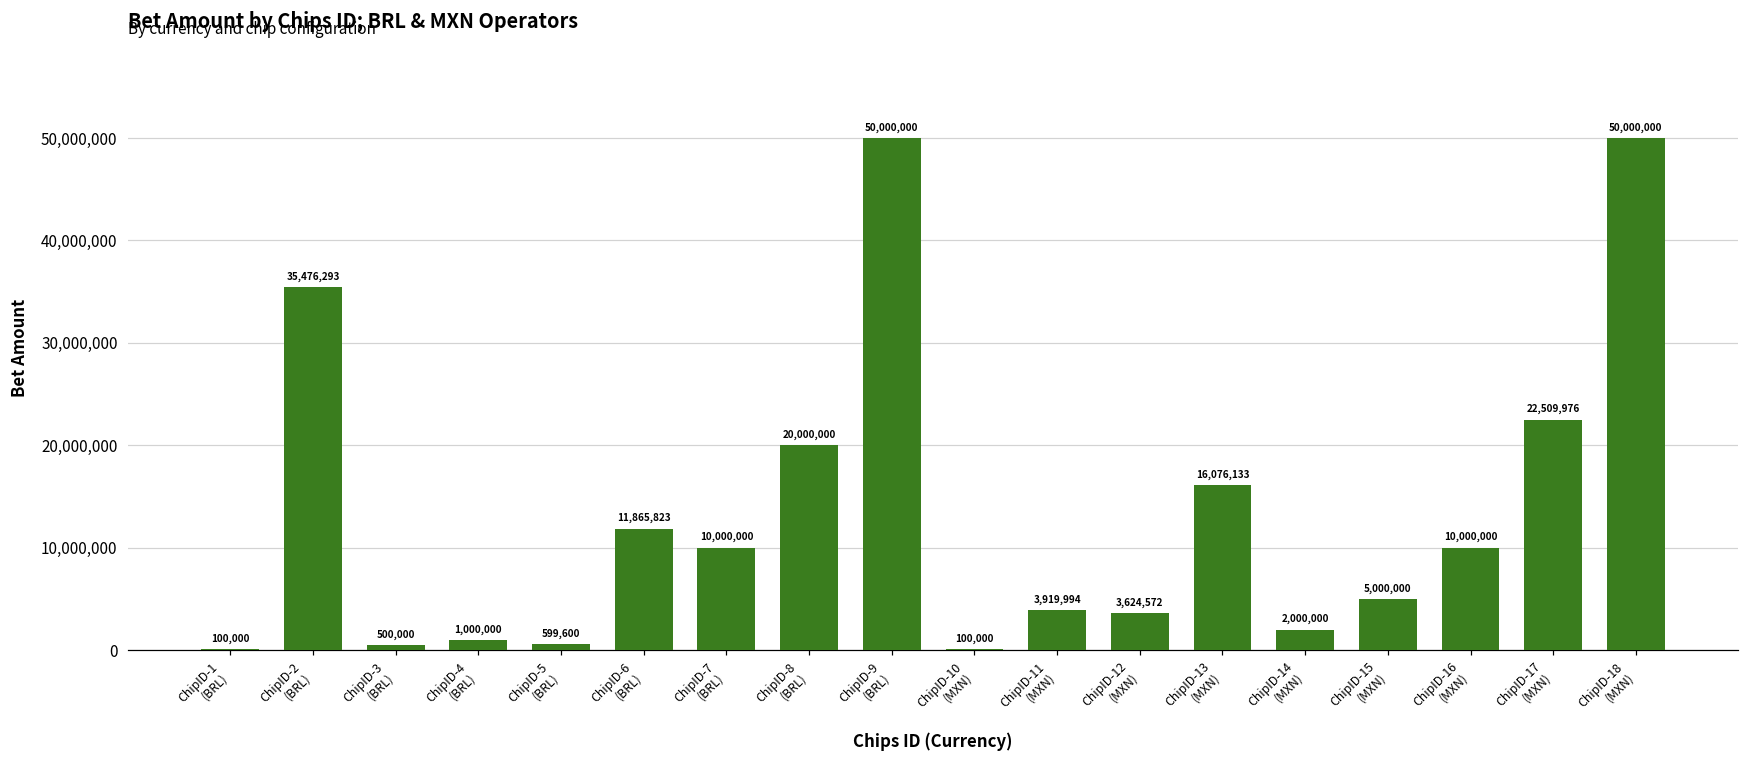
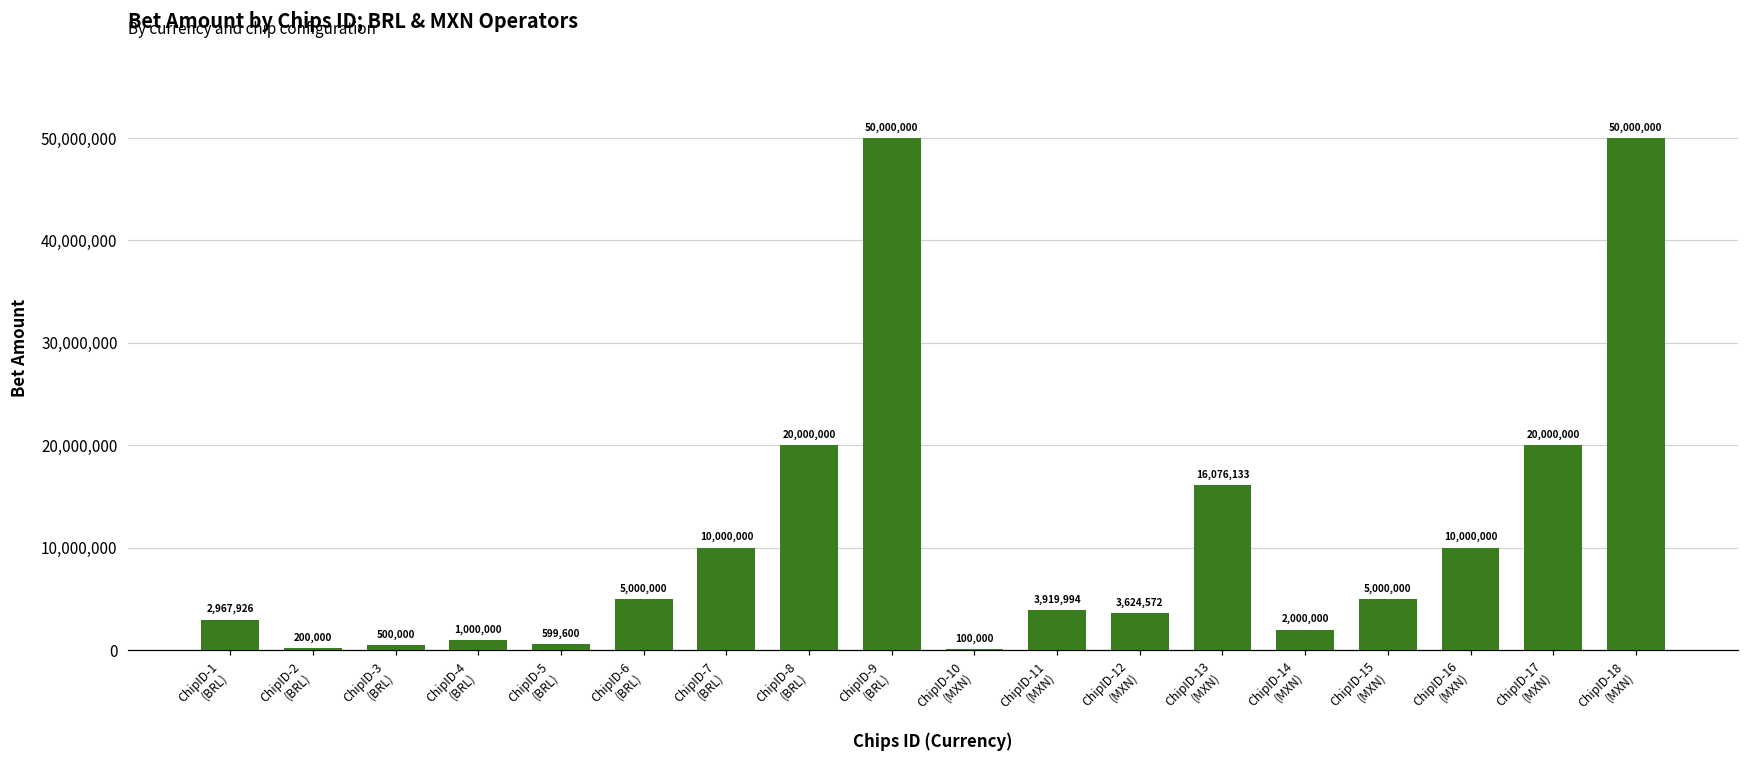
  {
-   "ChipID-1 (BRL)": "100,000",
-   "ChipID-2 (BRL)": "35,476,293",
+   "ChipID-1 (BRL)": "2,967,926",
+   "ChipID-2 (BRL)": "200,000",
    "ChipID-3 (BRL)": "500,000",
    "ChipID-4 (BRL)": "1,000,000",
    "ChipID-5 (BRL)": "599,600",
-   "ChipID-6 (BRL)": "11,865,823",
+   "ChipID-6 (BRL)": "5,000,000",
    "ChipID-7 (BRL)": "10,000,000",
    "ChipID-8 (BRL)": "20,000,000",
    "ChipID-9 (BRL)": "50,000,000",
    "ChipID-10 (MXN)": "100,000",
    "ChipID-11 (MXN)": "3,919,994",
    "ChipID-12 (MXN)": "3,624,572",
    "ChipID-13 (MXN)": "16,076,133",
    "ChipID-14 (MXN)": "2,000,000",
    "ChipID-15 (MXN)": "5,000,000",
    "ChipID-16 (MXN)": "10,000,000",
-   "ChipID-17 (MXN)": "22,509,976",
+   "ChipID-17 (MXN)": "20,000,000",
    "ChipID-18 (MXN)": "50,000,000"
  }
